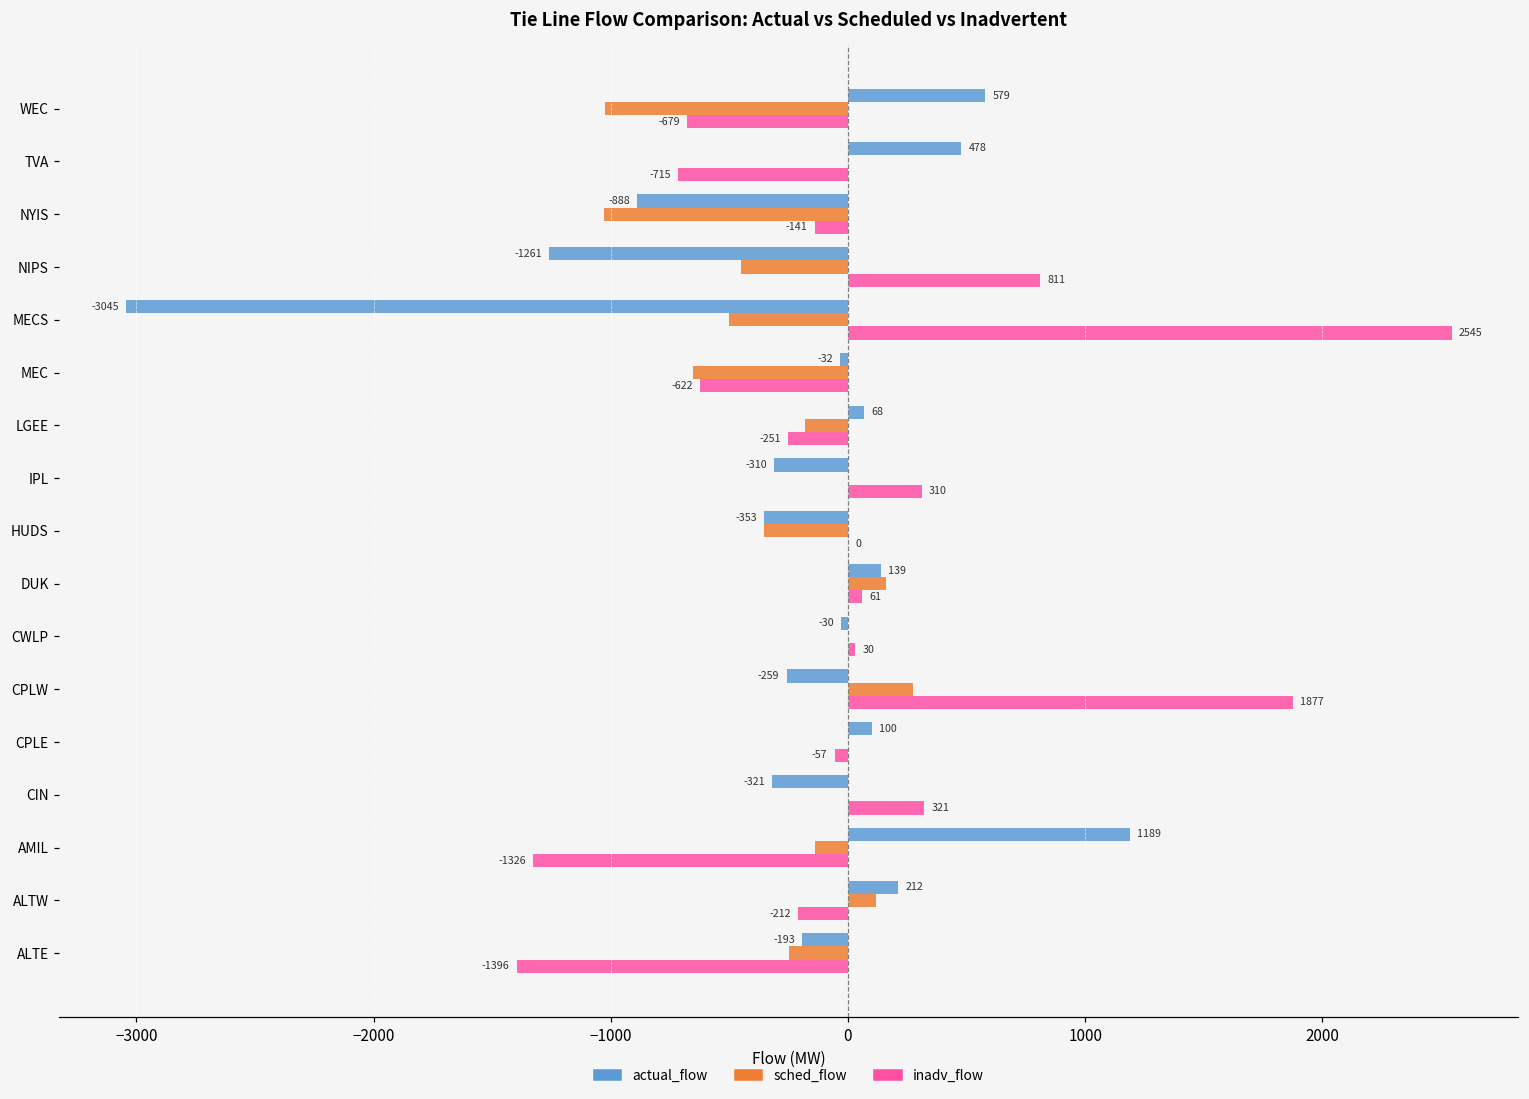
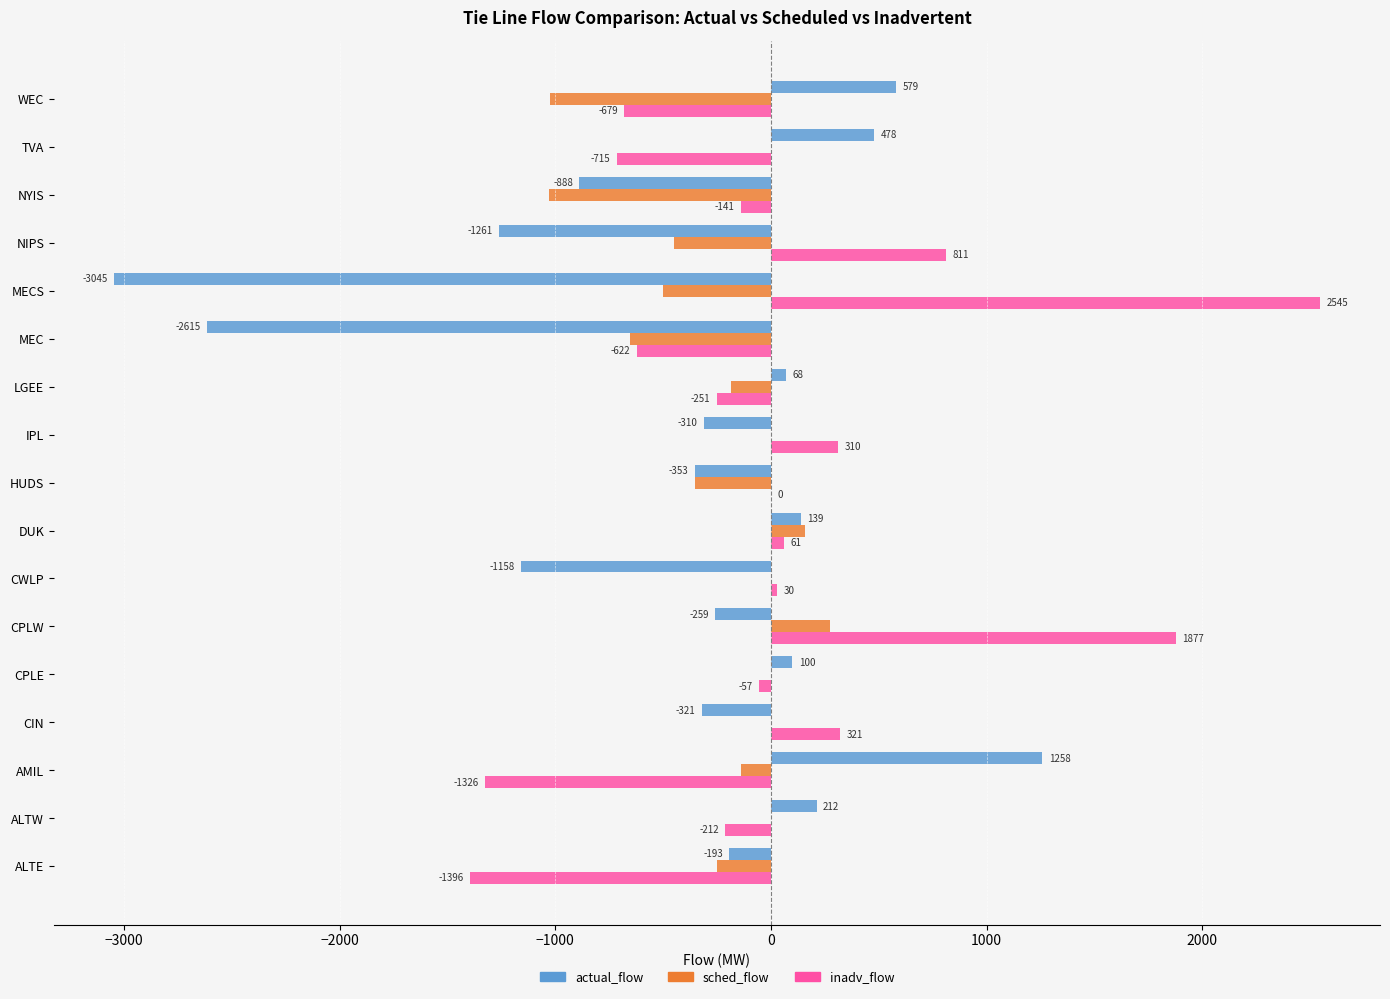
  {
    "actual_flow": {
      "WEC": 579,
      "TVA": 478,
      "NYIS": -888,
      "NIPS": -1261,
      "MECS": -3045,
-     "MEC": -32,
+     "MEC": -2615,
      "LGEE": 68,
      "IPL": -310,
      "HUDS": -353,
      "DUK": 139,
-     "CWLP": -30,
+     "CWLP": -1158,
      "CPLW": -259,
      "CPLE": 100,
      "CIN": -321,
-     "AMIL": 1189,
+     "AMIL": 1258,
      "ALTW": 212,
      "ALTE": -193
    },
    "sched_flow": {
      "WEC": -1020,
      "TVA": 0,
      "NYIS": -1030,
      "NIPS": -450,
      "MECS": -500,
      "LGEE": -180,
      "IPL": 0,
      "DUK": 160,
      "CWLP": 0,
      "CPLW": 270,
      "CPLE": 0,
      "CIN": 0,
      "AMIL": -140,
-     "ALTW": 120
+     "ALTW": 0
    },
    "inadv_flow": {
      "WEC": -679,
      "TVA": -715,
      "NYIS": -141,
      "NIPS": 811,
      "MECS": 2545,
      "MEC": -622,
      "LGEE": -251,
      "IPL": 310,
      "HUDS": 0,
      "DUK": 61,
      "CWLP": 30,
      "CPLW": 1877,
      "CPLE": -57,
      "CIN": 321,
      "AMIL": -1326,
      "ALTW": -212,
      "ALTE": -1396
    }
  }
